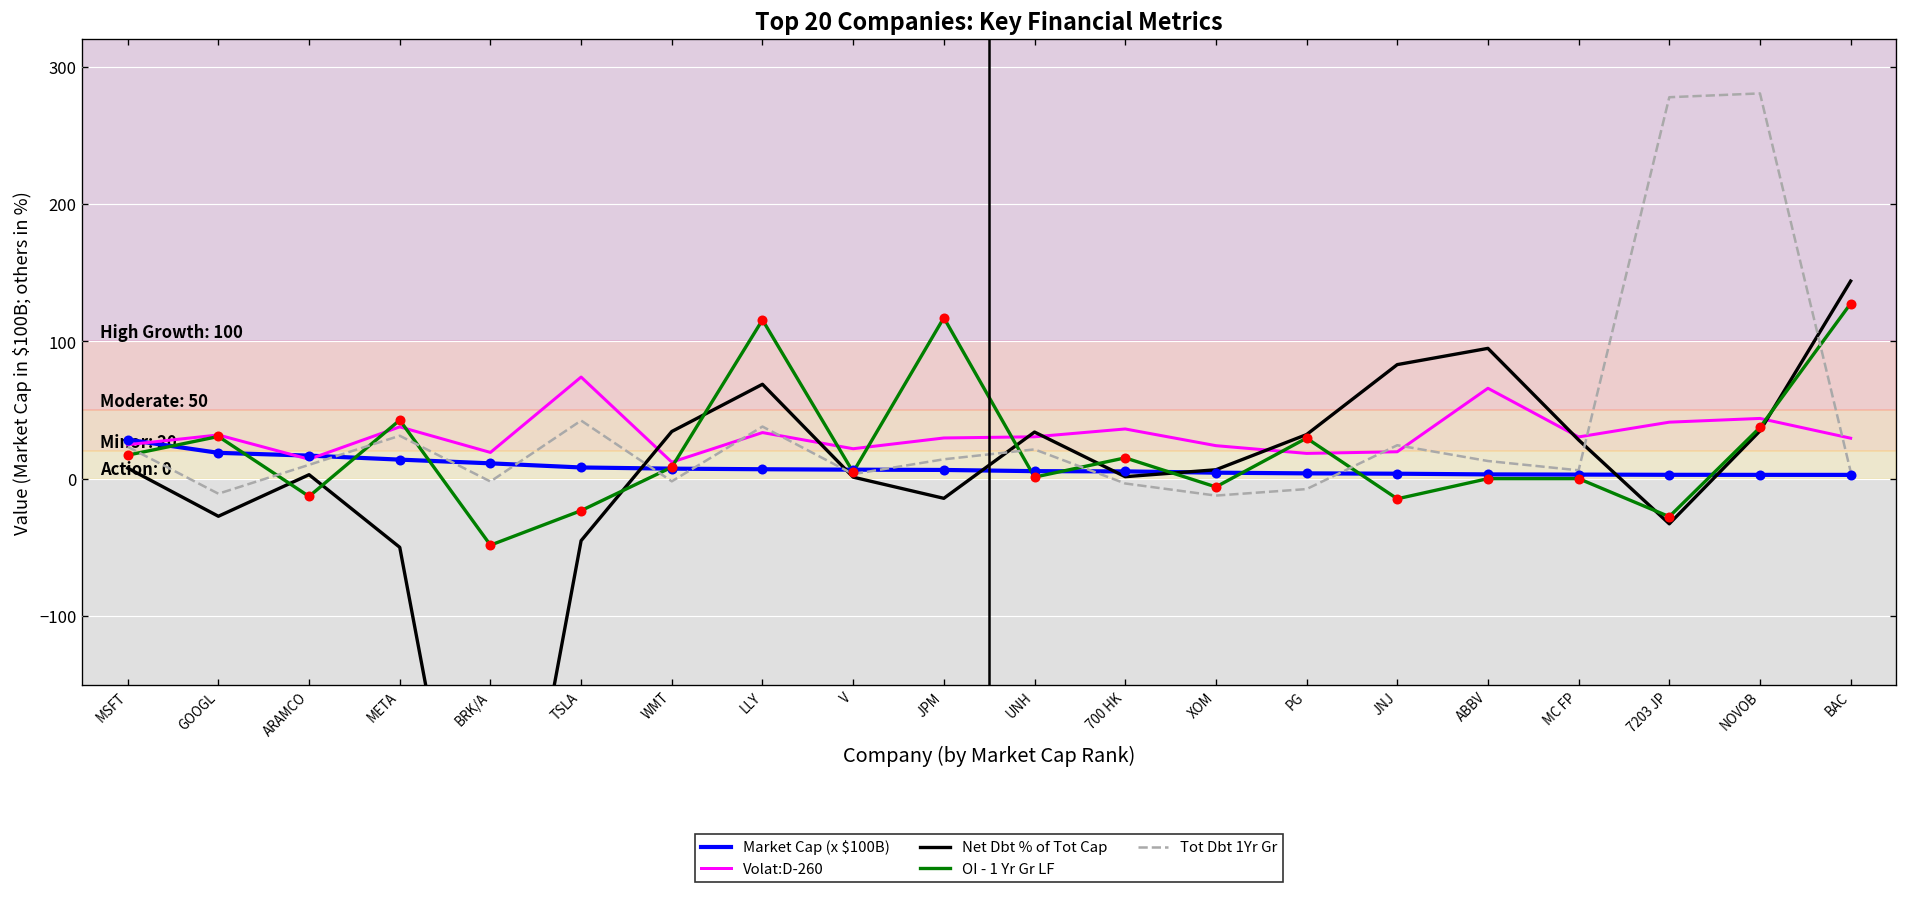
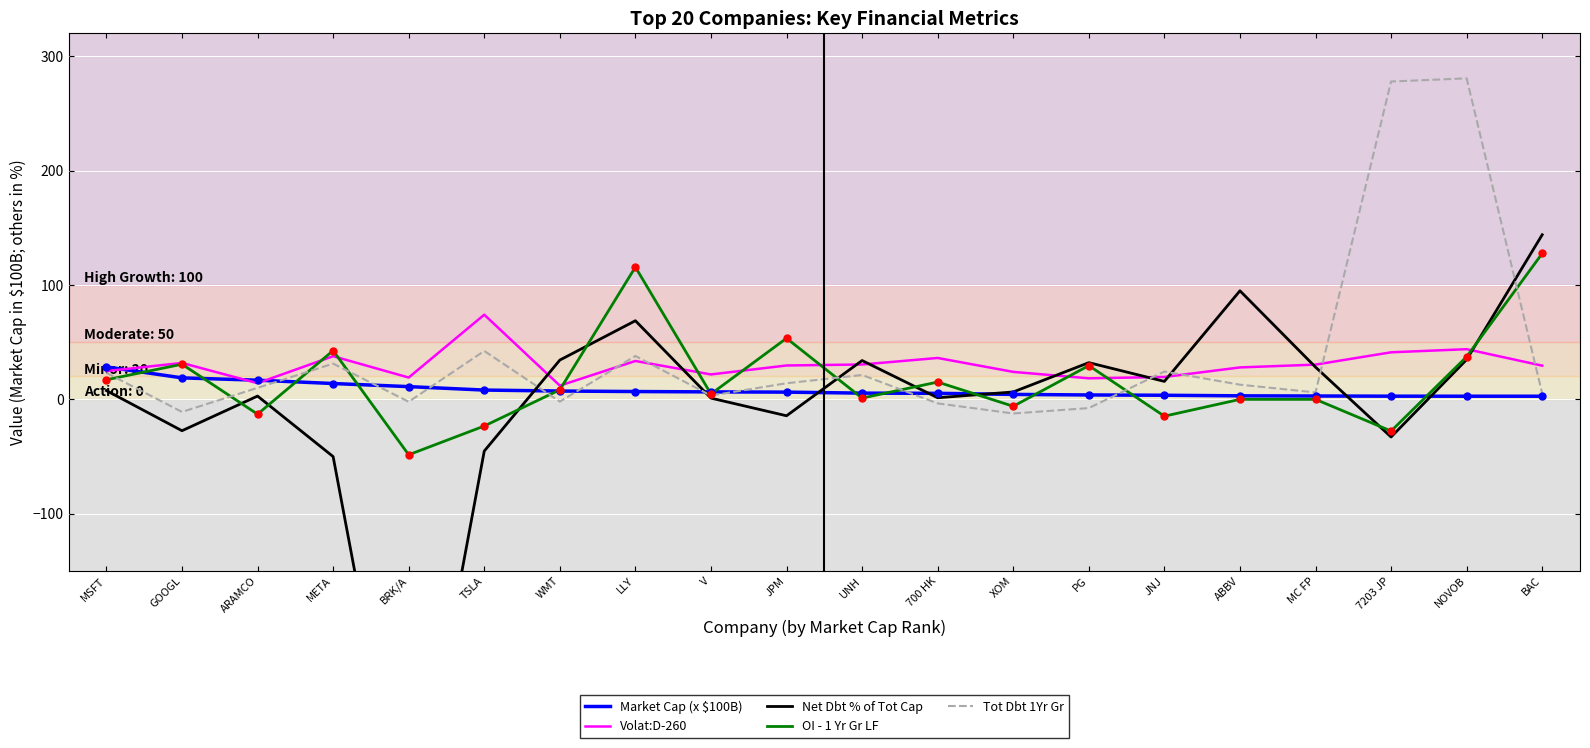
  {
    "Market Cap (x $100B)": {
      "GOOGL": 19,
      "ARAMCO": 17,
      "META": 14,
      "BRK/A": 11,
      "TSLA": 8,
      "LLY": 7,
      "JPM": 6,
      "UNH": 5,
      "700 HK": 5,
      "PG": 4,
      "JNJ": 4,
      "ABBV": 3,
      "MC FP": 3,
      "7203 JP": 3,
      "NOVOB": 3,
      "BAC": 3
    },
    "Volat:D-260": {
      "ARAMCO": 14,
      "META": 38,
      "BRK/A": 19,
      "TSLA": 74,
      "WMT": 12,
      "LLY": 34,
      "V": 22,
      "JPM": 30,
      "UNH": 30,
      "700 HK": 36,
      "XOM": 24,
      "PG": 18,
      "JNJ": 20,
-     "ABBV": 66,
+     "ABBV": 28,
      "7203 JP": 41,
      "NOVOB": 44,
      "BAC": 29
    },
    "Net Dbt % of Tot Cap": {
      "GOOGL": -27,
      "ARAMCO": 3,
      "META": -50,
      "TSLA": -45,
      "WMT": 34,
      "LLY": 69,
      "V": 1,
      "JPM": -14,
      "UNH": 34,
      "700 HK": 1,
      "PG": 32,
-     "JNJ": 83,
+     "JNJ": 16,
      "ABBV": 95,
      "7203 JP": -33,
      "NOVOB": 35,
      "BAC": 144
    },
    "OI - 1 Yr Gr LF": {
      "MSFT": 17,
      "ARAMCO": -13,
      "META": 43,
      "BRK/A": -48,
      "TSLA": -23,
      "LLY": 116,
-     "JPM": 117,
+     "JPM": 53,
      "UNH": 1,
      "700 HK": 15,
      "XOM": -6,
      "PG": 30,
      "JNJ": -15,
      "ABBV": 0,
      "MC FP": 0,
      "7203 JP": -28,
      "NOVOB": 37,
      "BAC": 128
    },
    "Tot Dbt 1Yr Gr": {
      "GOOGL": -11,
      "ARAMCO": 10,
      "META": 31,
      "BRK/A": -2,
      "TSLA": 42,
      "WMT": -2,
      "LLY": 38,
      "JPM": 14,
      "UNH": 21,
      "700 HK": -4,
      "XOM": -12,
      "PG": -8,
      "JNJ": 24,
      "ABBV": 13,
      "MC FP": 6,
      "7203 JP": 278,
      "NOVOB": 281,
      "BAC": 5
    }
  }
